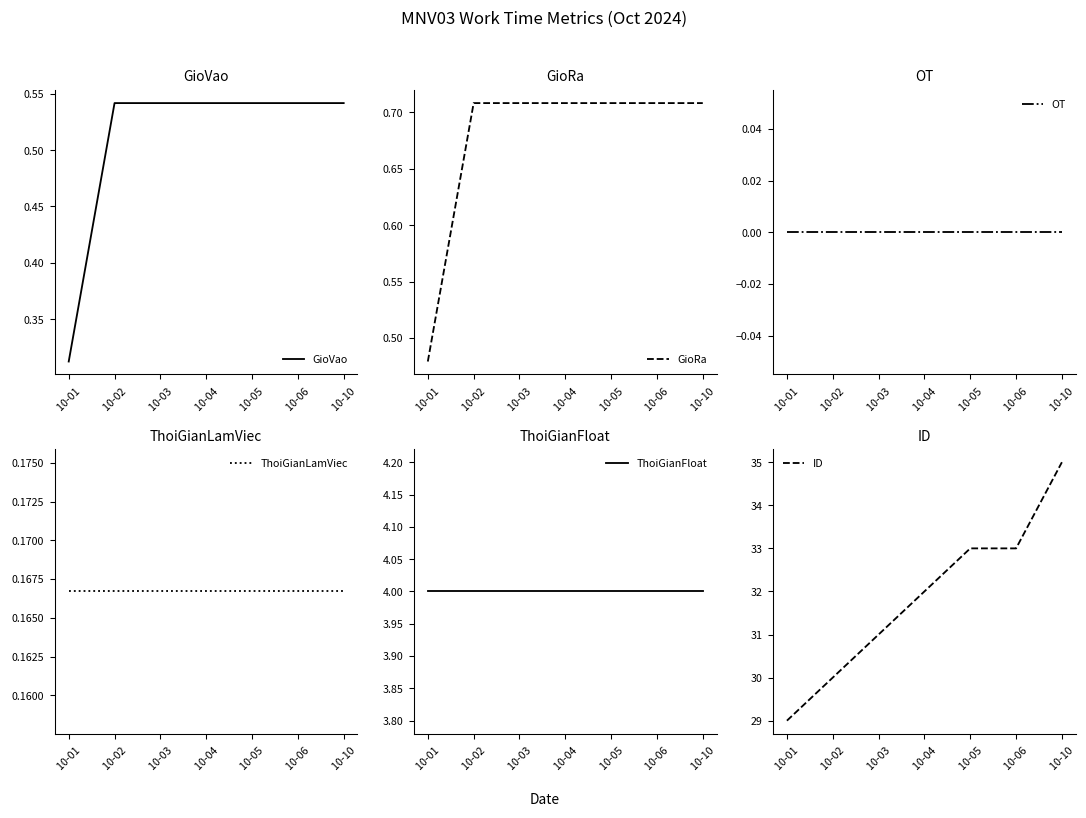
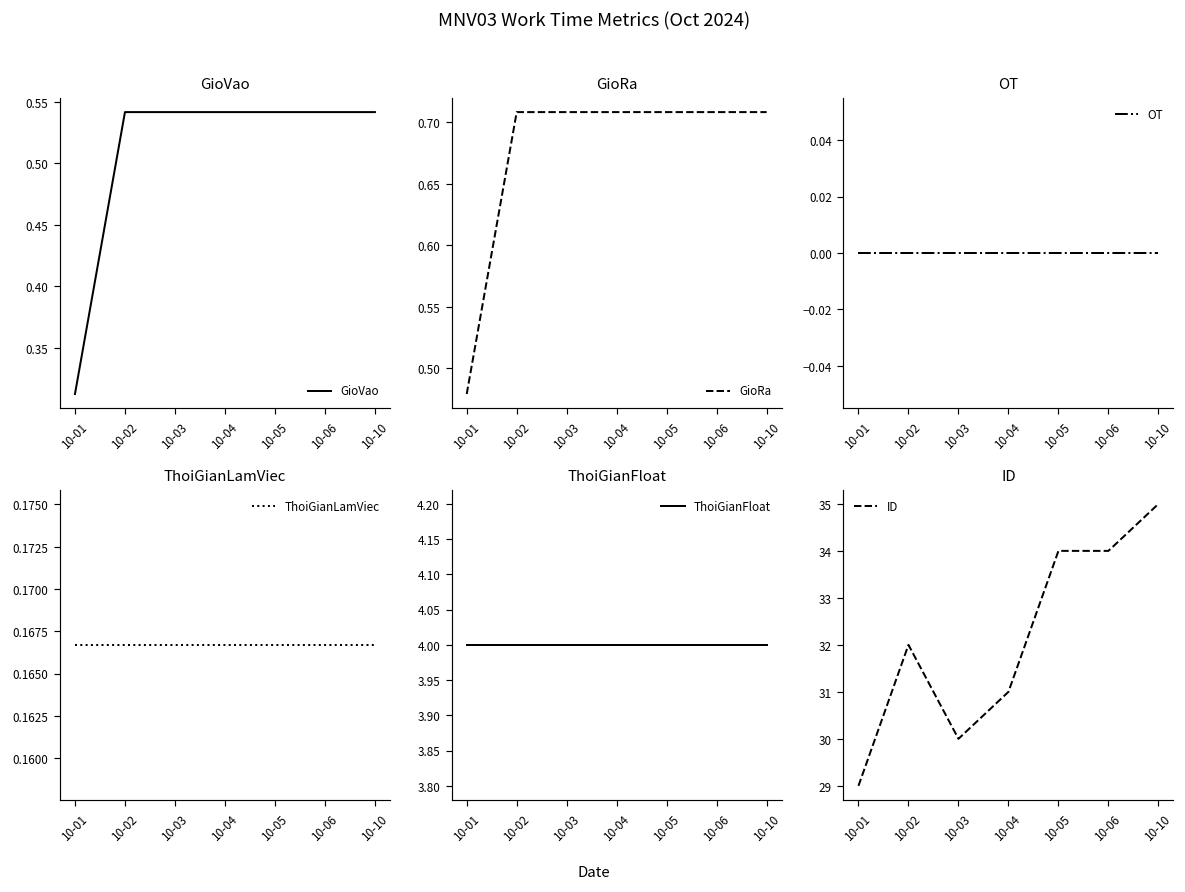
  {
    "GioVao": {
      "10-01": 0.313,
      "10-02": 0.542,
      "10-03": 0.542,
      "10-04": 0.542,
      "10-05": 0.542,
      "10-06": 0.542,
      "10-10": 0.542
    },
    "GioRa": {
      "10-01": 0.479,
      "10-02": 0.708,
      "10-03": 0.708,
      "10-04": 0.708,
      "10-05": 0.708,
      "10-06": 0.708,
      "10-10": 0.708
    },
    "OT": {
      "10-01": 0.000,
      "10-02": 0.000,
      "10-03": 0.000,
      "10-04": 0.000,
      "10-05": 0.000,
      "10-06": 0.000,
      "10-10": 0.000
    },
    "ThoiGianLamViec": {
      "10-01": 0.1667,
      "10-02": 0.1667,
      "10-03": 0.1667,
      "10-04": 0.1667,
      "10-05": 0.1667,
      "10-06": 0.1667,
      "10-10": 0.1667
    },
    "ThoiGianFloat": {
      "10-01": 4.00,
      "10-02": 4.00,
      "10-03": 4.00,
      "10-04": 4.00,
      "10-05": 4.00,
      "10-06": 4.00,
      "10-10": 4.00
    },
    "ID": {
      "10-01": 29,
-     "10-02": 30,
-     "10-03": 31,
-     "10-04": 32,
-     "10-05": 33,
-     "10-06": 33,
+     "10-02": 32,
+     "10-03": 30,
+     "10-04": 31,
+     "10-05": 34,
+     "10-06": 34,
      "10-10": 35
    }
  }
